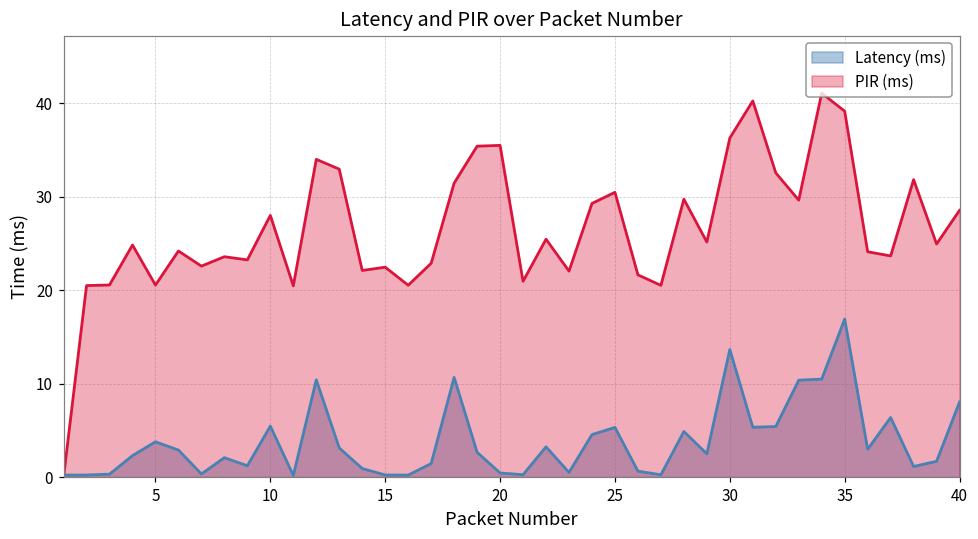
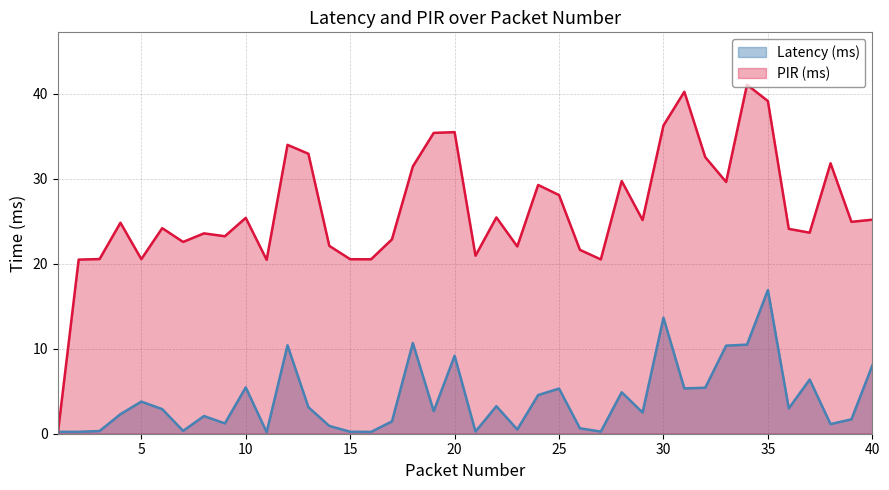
  {
    "Latency (ms)": {
      "5": 4,
      "10": 5,
      "15": 0,
-     "20": 0,
+     "20": 9,
      "25": 5,
      "30": 14,
      "35": 17,
      "40": 8
    },
    "PIR (ms)": {
      "5": 21,
-     "10": 28,
-     "15": 22,
+     "10": 25,
+     "15": 21,
      "20": 35,
-     "25": 30,
+     "25": 28,
      "30": 36,
      "35": 39,
-     "40": 29
+     "40": 25
    }
  }
